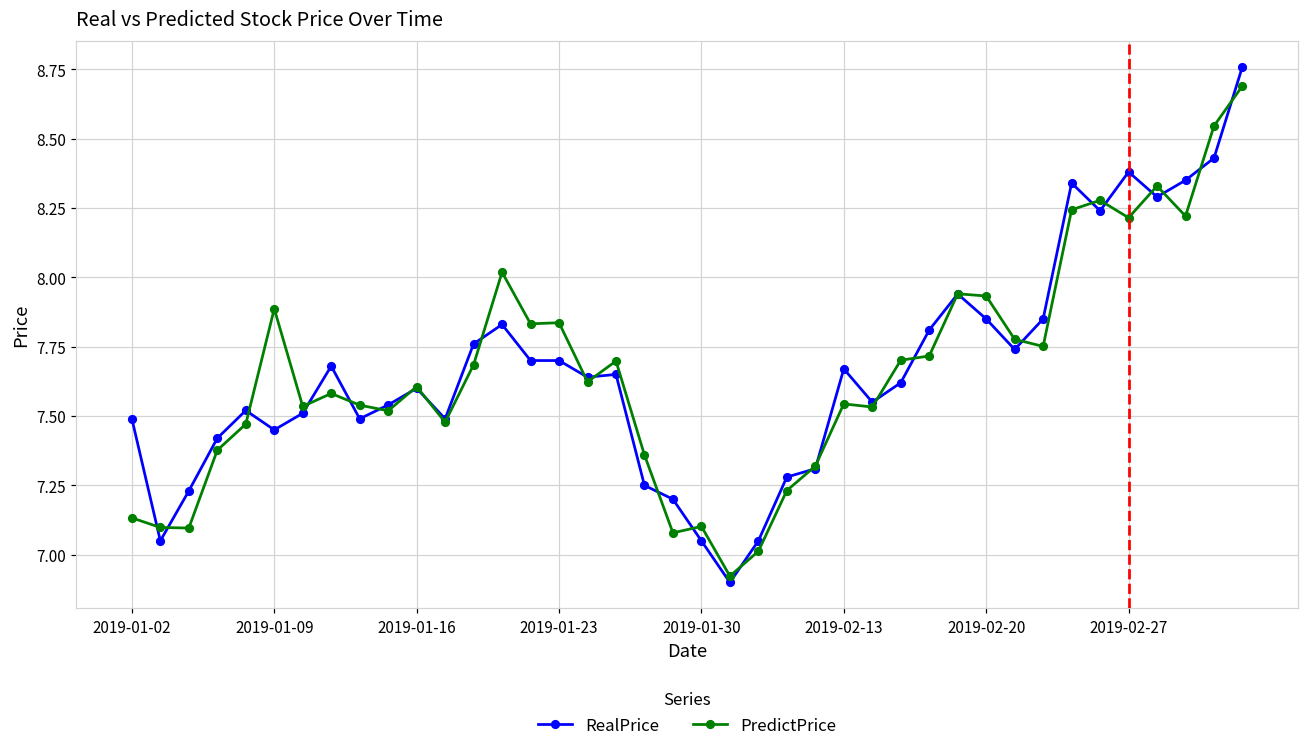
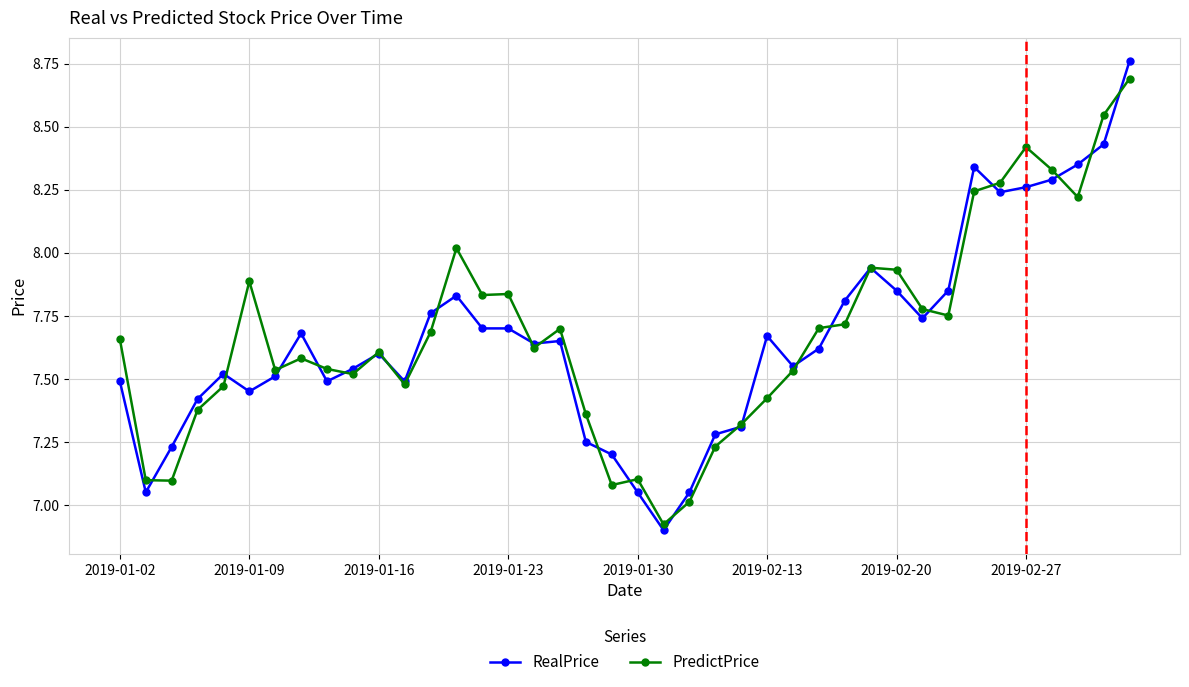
  {
    "RealPrice": {
      "2019-01-02": 7.49,
      "2019-01-09": 7.45,
      "2019-01-23": 7.70,
      "2019-01-30": 7.05,
      "2019-02-13": 7.67,
      "2019-02-20": 7.85,
-     "2019-02-27": 8.38
+     "2019-02-27": 8.26
    },
    "PredictPrice": {
-     "2019-01-02": 7.13,
+     "2019-01-02": 7.66,
      "2019-01-09": 7.89,
      "2019-01-23": 7.84,
      "2019-01-30": 7.10,
-     "2019-02-13": 7.54,
+     "2019-02-13": 7.42,
      "2019-02-20": 7.93,
-     "2019-02-27": 8.21
+     "2019-02-27": 8.42
    }
  }
